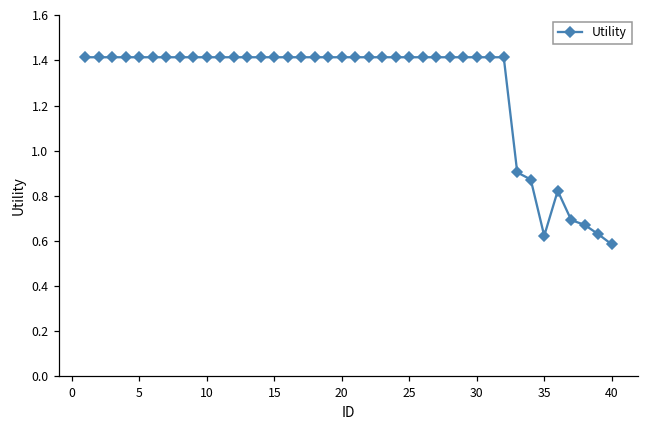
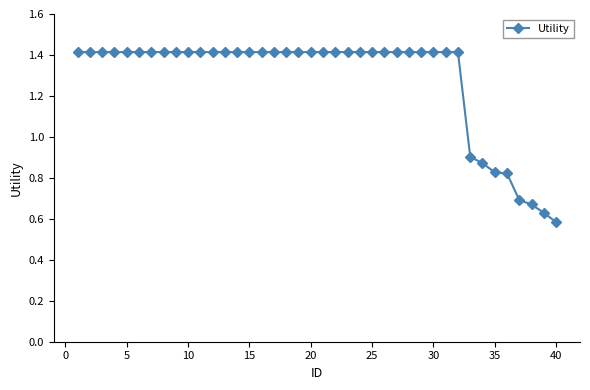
  {
    "5": 1.41,
    "10": 1.41,
    "15": 1.41,
    "20": 1.41,
    "25": 1.41,
    "30": 1.41,
-   "35": 0.62,
+   "35": 0.83,
    "40": 0.58
  }
